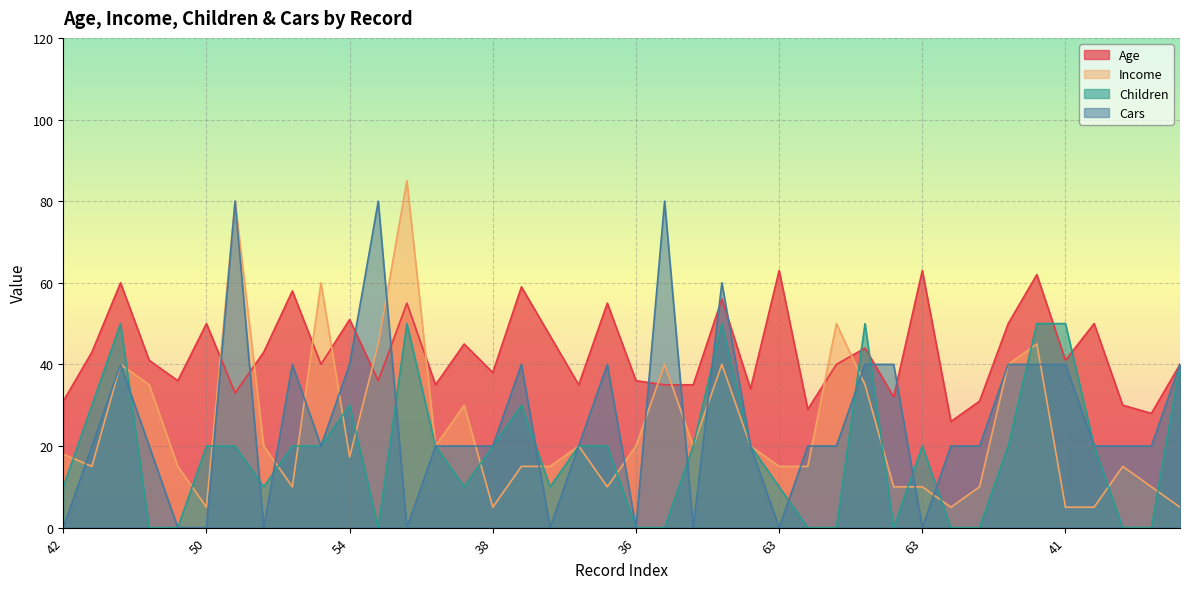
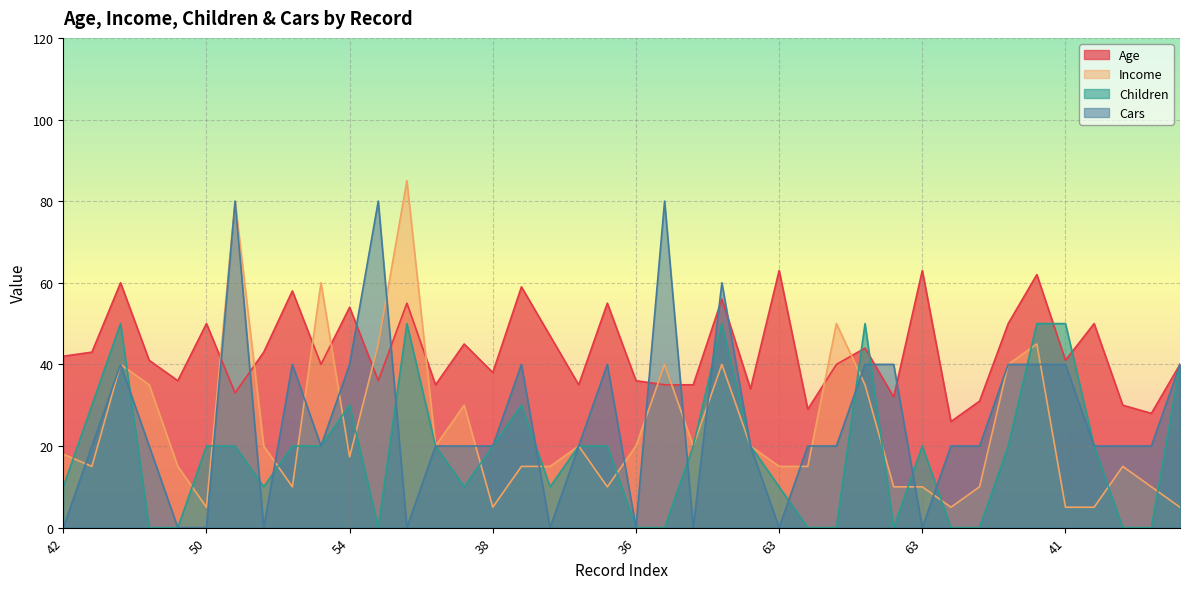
  {
    "Age": {
-     "42": 31,
-     "54": 51,
+     "42": 42,
+     "54": 54,
      "38": 38
    },
    "Income": {
      "42": 18,
      "54": 17,
      "38": 5
    }
  }
